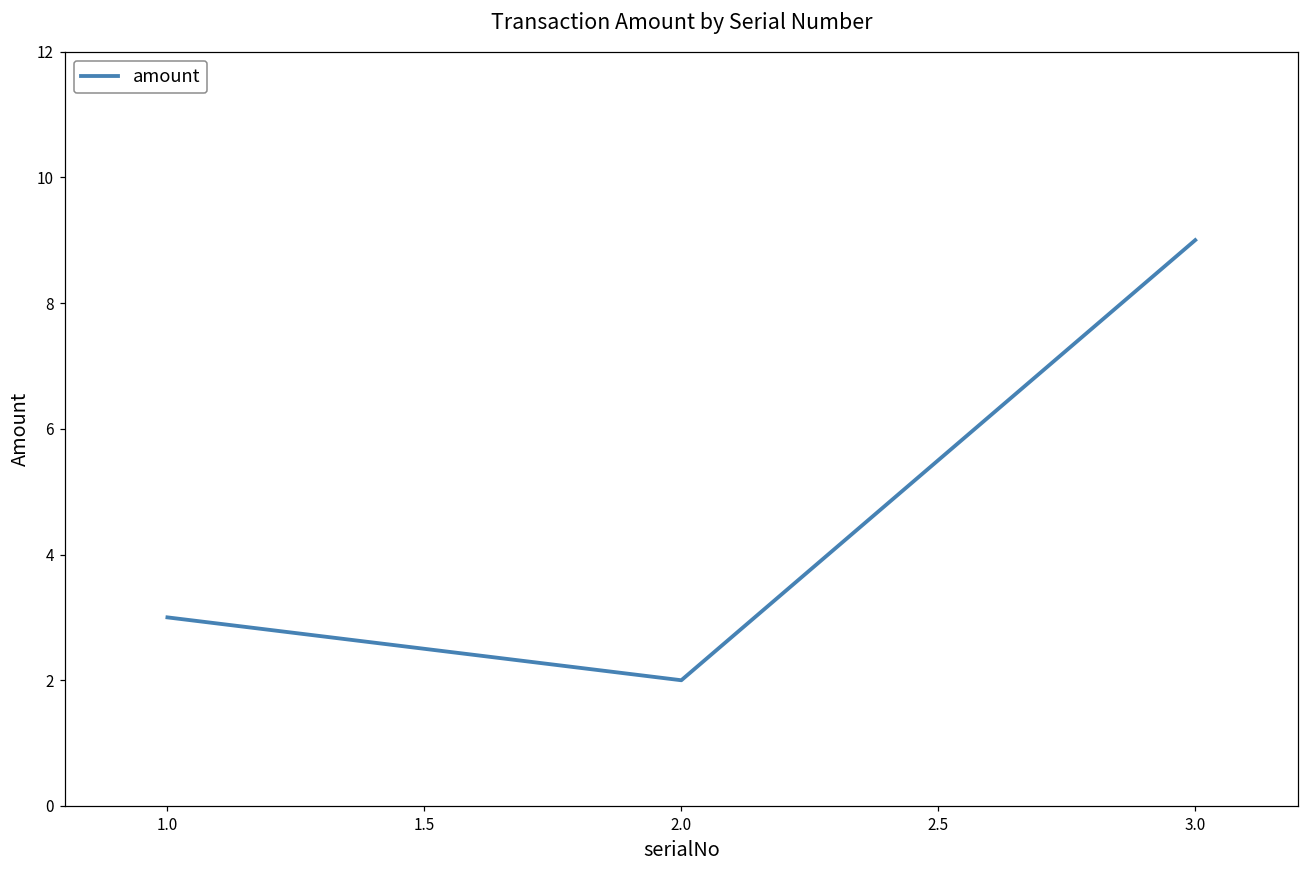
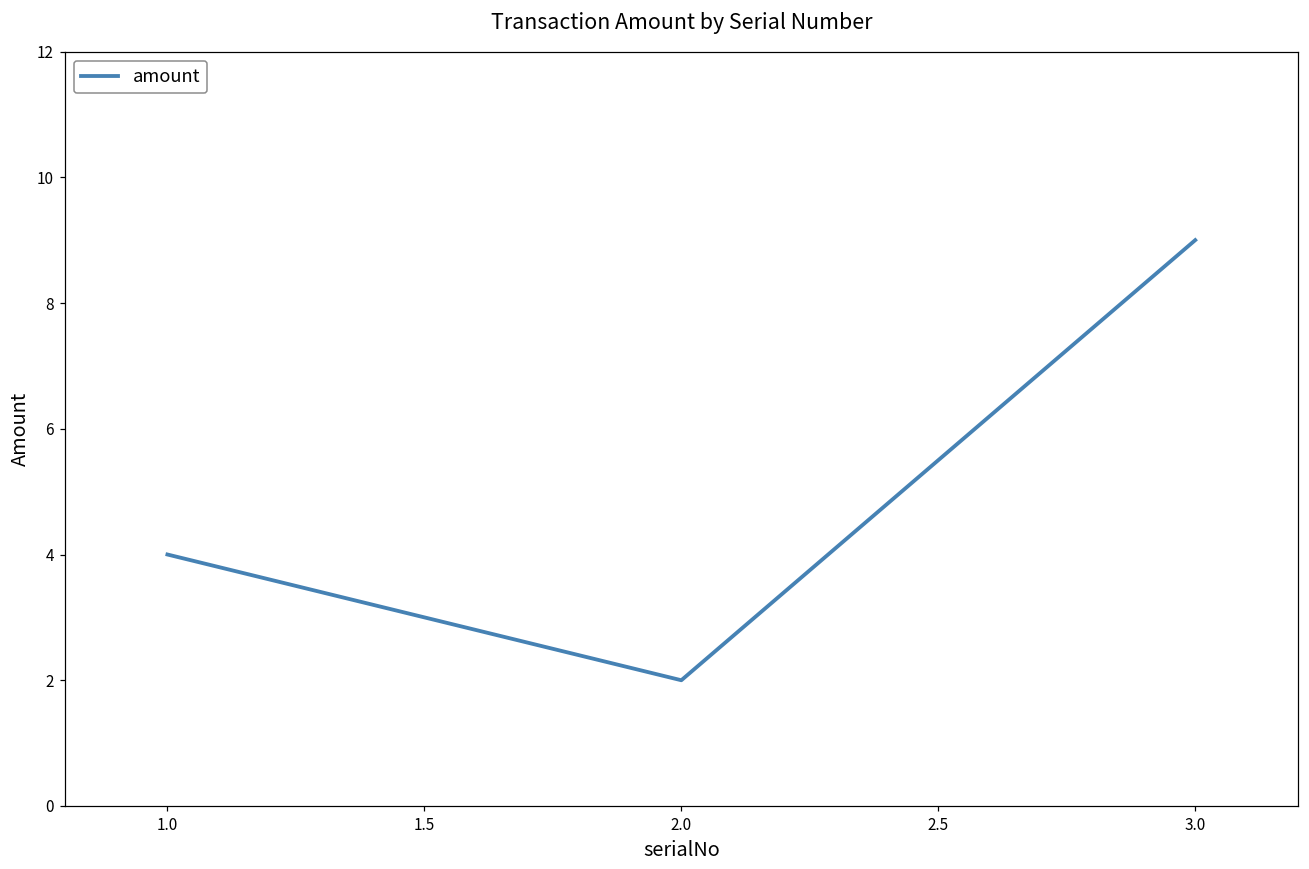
  {
-   "1.0": 3,
+   "1.0": 4,
    "2.0": 2,
    "3.0": 9
  }
